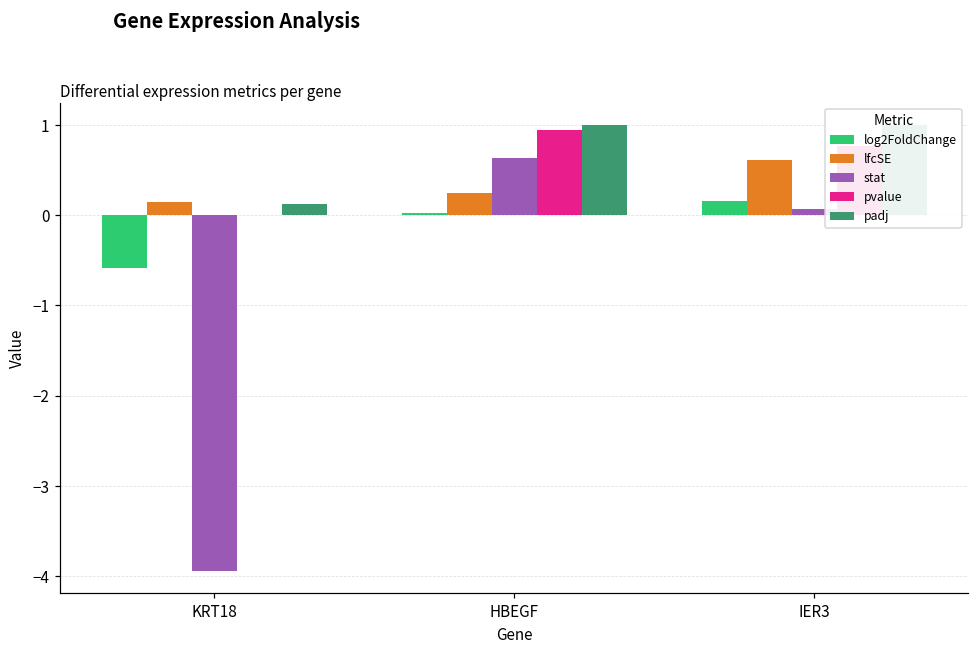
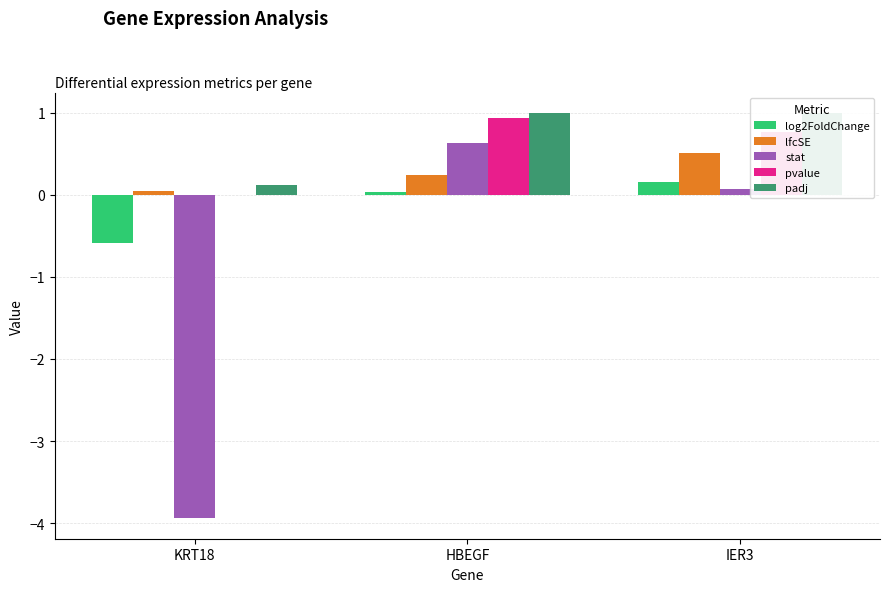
  {
    "lfcSE": {
-     "KRT18": 0.15,
+     "KRT18": 0.05,
      "HBEGF": 0.2,
-     "IER3": 0.6
+     "IER3": 0.5
    },
    "stat": {
      "KRT18": -3.9,
      "HBEGF": 0.6,
      "IER3": 0.1
    },
    "pvalue": {
      "HBEGF": 0.9
    }
  }
